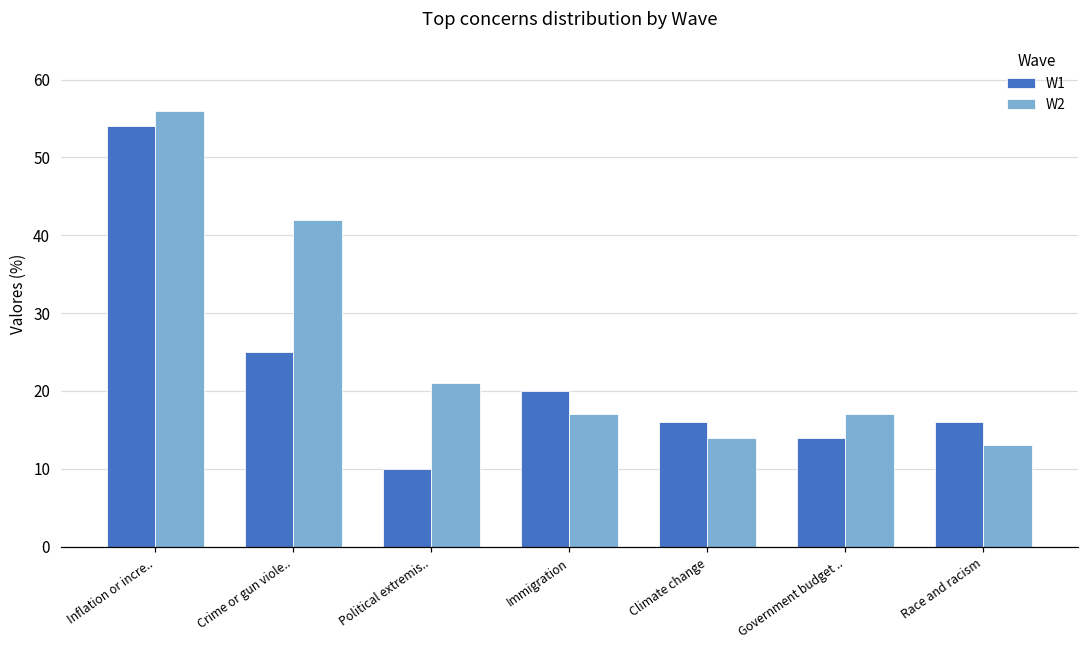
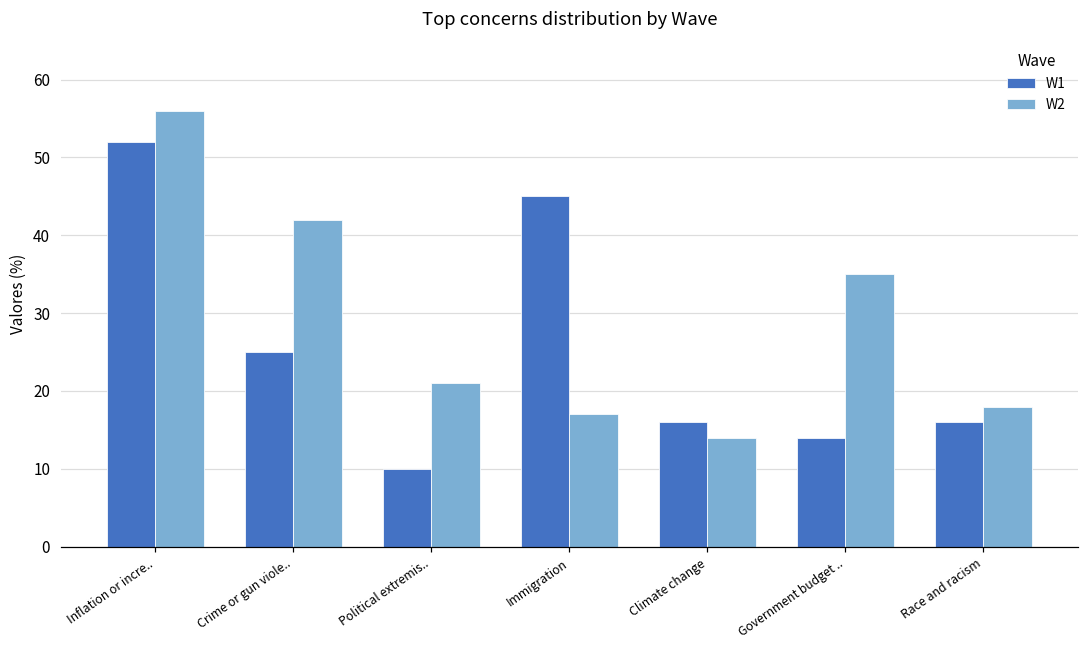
  {
    "W1": {
-     "Inflation or incre..": 54,
+     "Inflation or incre..": 52,
      "Crime or gun viole..": 25,
      "Political extremis..": 10,
-     "Immigration": 20,
+     "Immigration": 45,
      "Climate change": 16,
      "Government budget ..": 14,
      "Race and racism": 16
    },
    "W2": {
      "Inflation or incre..": 56,
      "Crime or gun viole..": 42,
      "Political extremis..": 21,
      "Immigration": 17,
      "Climate change": 14,
-     "Government budget ..": 17,
-     "Race and racism": 13
+     "Government budget ..": 35,
+     "Race and racism": 18
    }
  }
